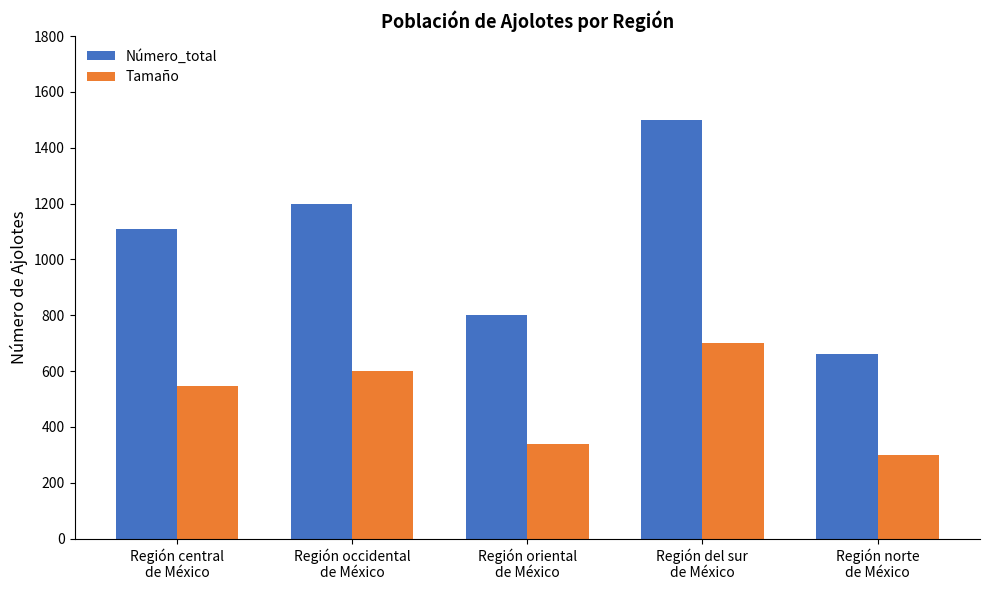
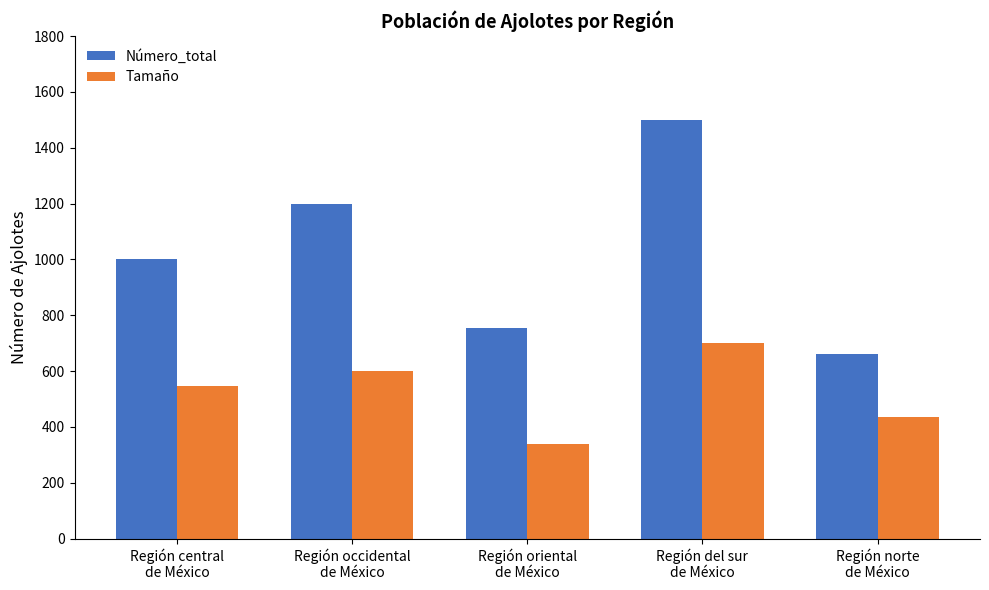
  {
    "Número_total": {
-     "Región central de México": 1110,
+     "Región central de México": 1000,
      "Región occidental de México": 1200,
-     "Región oriental de México": 800,
+     "Región oriental de México": 760,
      "Región del sur de México": 1500,
      "Región norte de México": 660
    },
    "Tamaño": {
      "Región central de México": 550,
      "Región occidental de México": 600,
      "Región oriental de México": 340,
      "Región del sur de México": 700,
-     "Región norte de México": 300
+     "Región norte de México": 440
    }
  }
